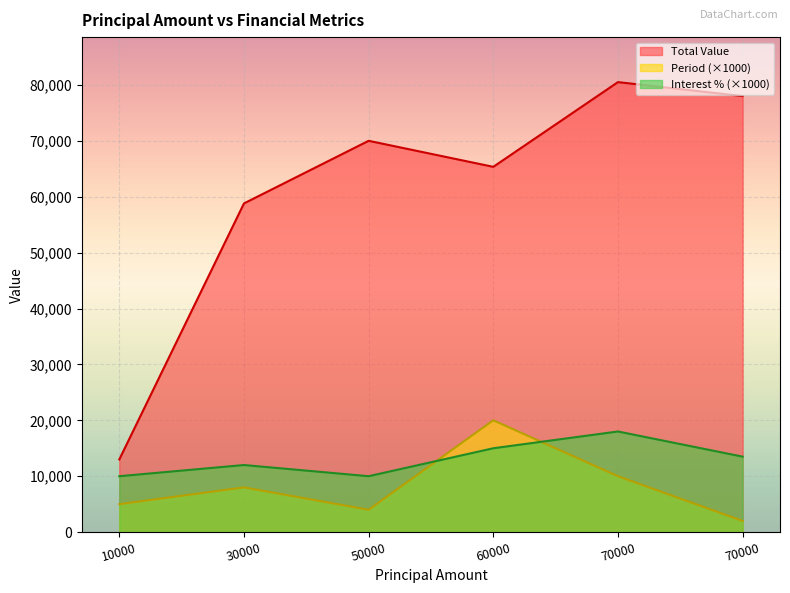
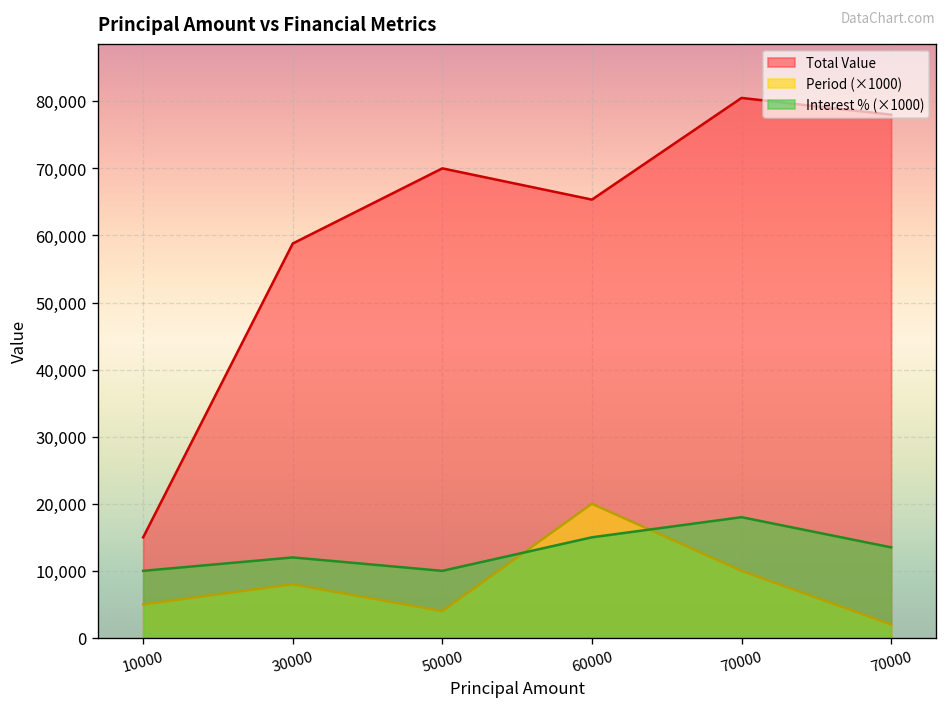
  {
    "Total Value": {
-     "10000": "13,000",
+     "10000": "15,000",
      "30000": "59,000",
      "50000": "70,000",
      "60000": "65,000"
    },
    "Period (×1000)": {
      "10000": "5,000",
      "30000": "8,000",
      "50000": "4,000",
      "60000": "20,000"
    },
    "Interest % (×1000)": {
      "10000": "10,000",
      "30000": "12,000",
      "50000": "10,000",
      "60000": "15,000"
    }
  }
